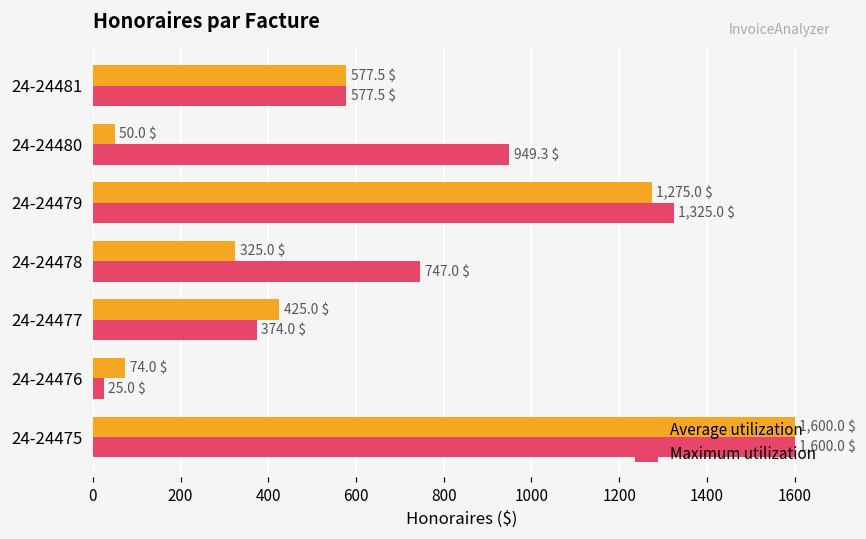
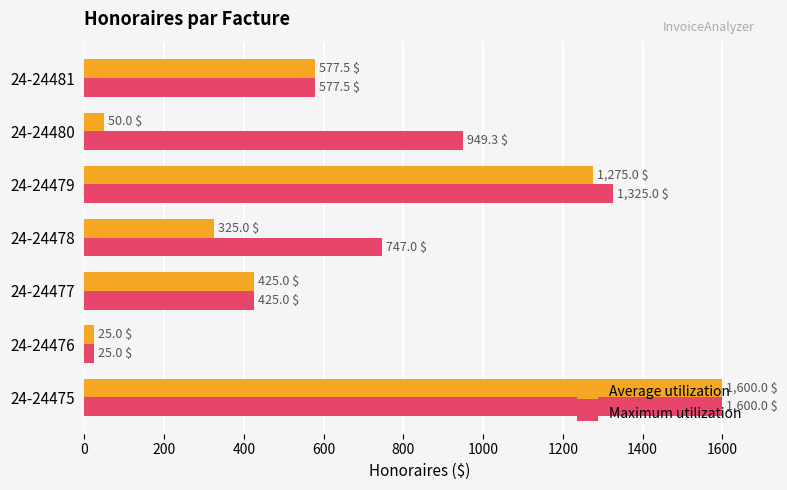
  {
    "Average utilization": {
      "24-24481": "577.5",
      "24-24480": "50.0",
      "24-24479": "1,275.0",
      "24-24478": "325.0",
      "24-24477": "425.0",
-     "24-24476": "74.0"
+     "24-24476": "25.0"
    },
    "Maximum utilization": {
      "24-24481": "577.5",
      "24-24480": "949.3",
      "24-24479": "1,325.0",
      "24-24478": "747.0",
-     "24-24477": "374.0",
+     "24-24477": "425.0",
      "24-24476": "25.0"
    }
  }
